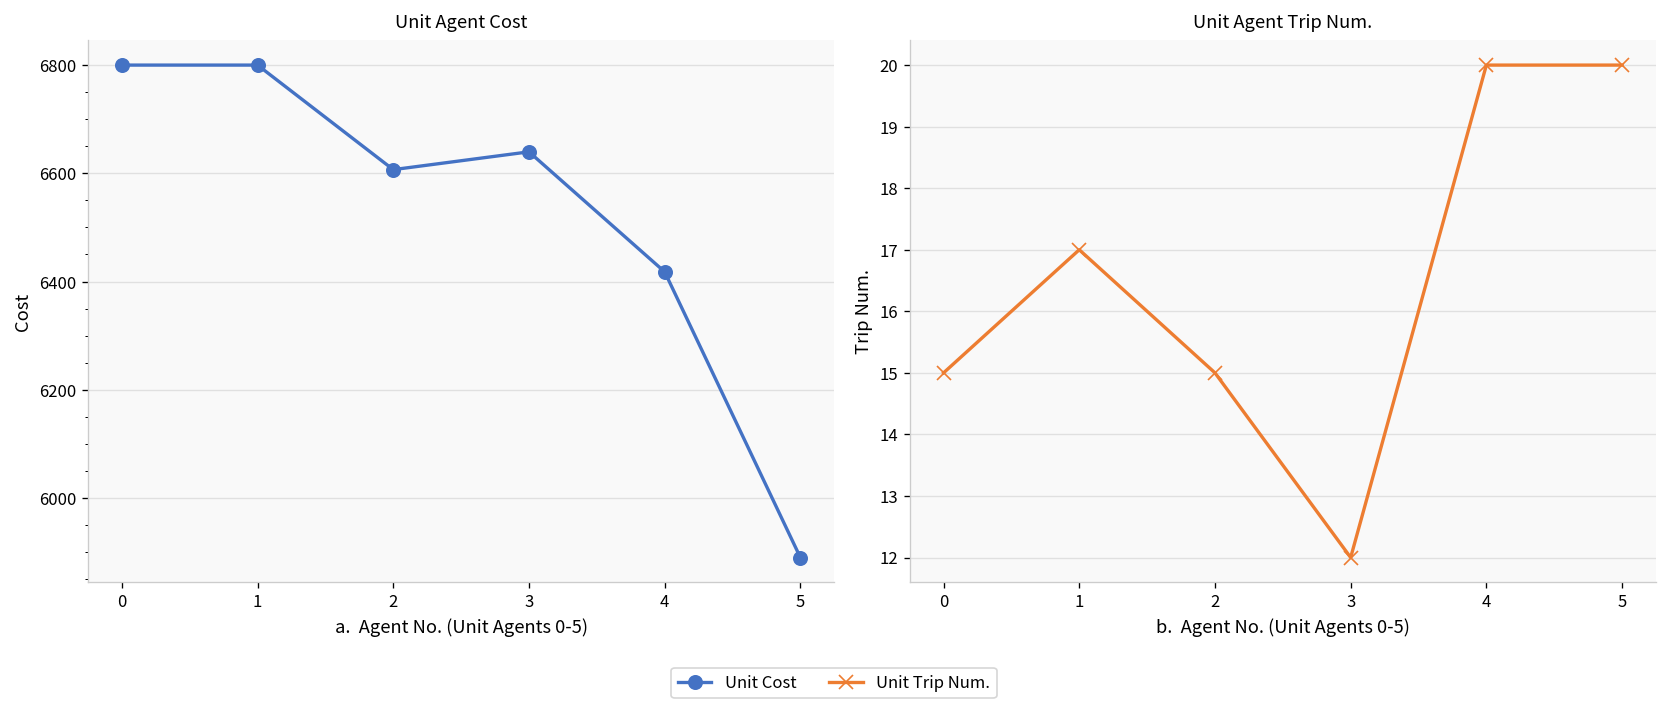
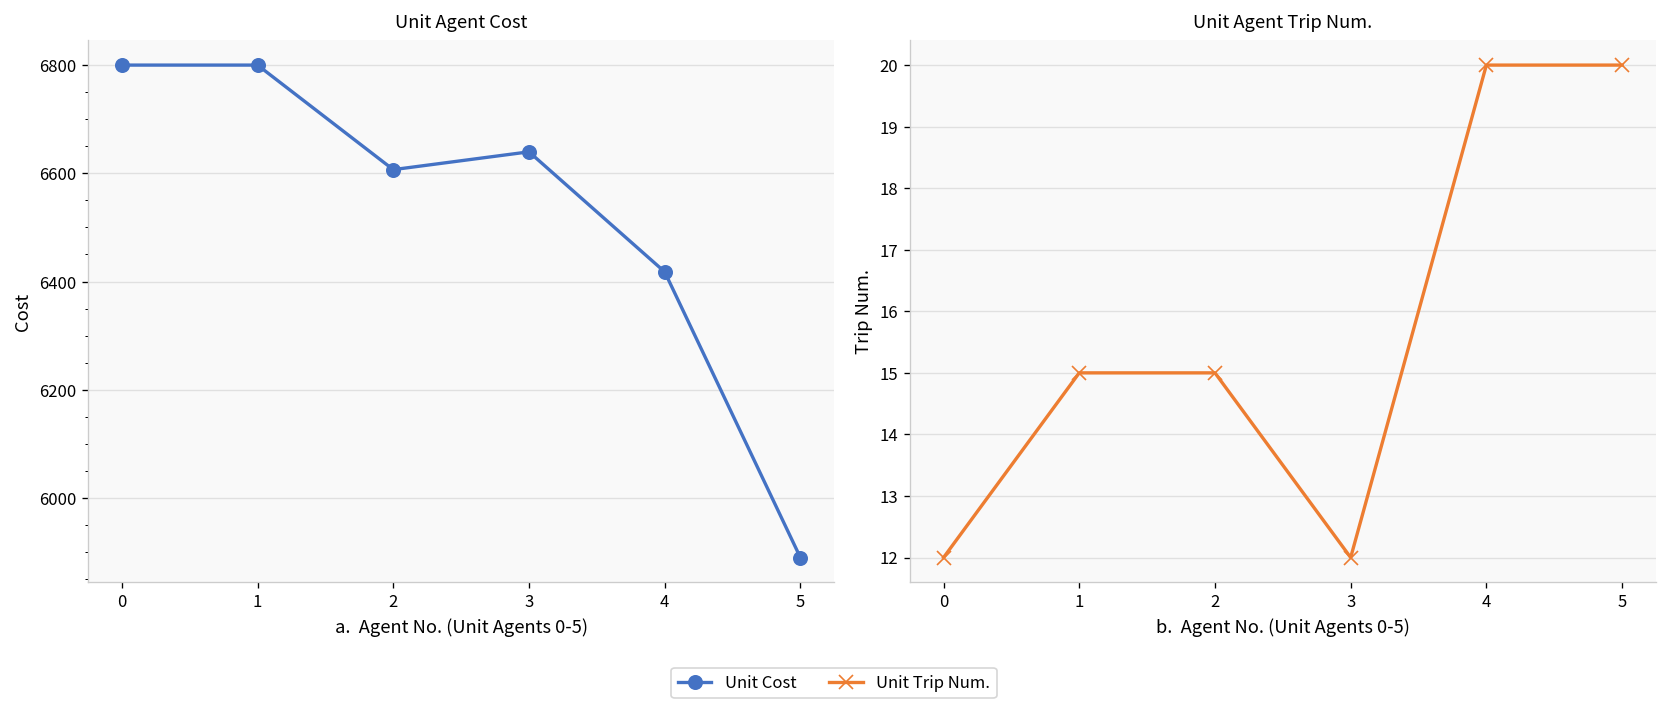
  {
    "Unit Agent Cost": {
      "0": 6800,
      "1": 6800,
      "2": 6610,
      "3": 6640,
      "4": 6420,
      "5": 5890
    },
    "Unit Agent Trip Num.": {
-     "0": 15,
-     "1": 17,
+     "0": 12,
+     "1": 15,
      "2": 15,
      "3": 12,
      "4": 20,
      "5": 20
    }
  }
